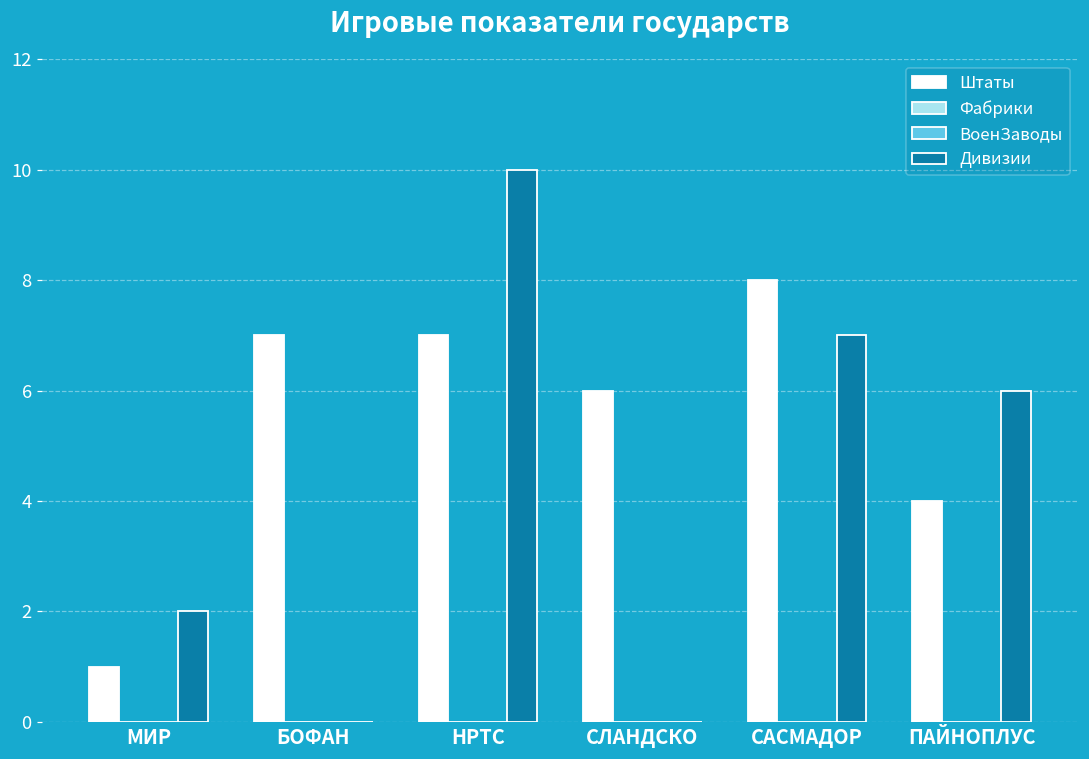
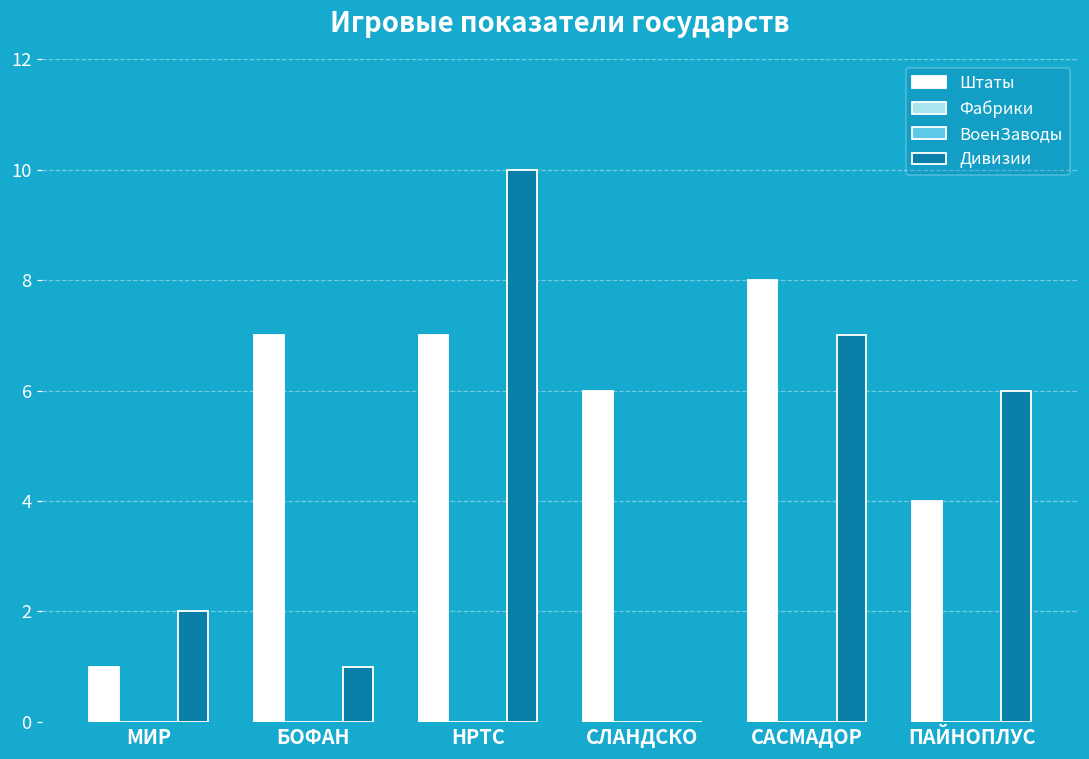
  {
    "Штаты": {
      "МИР": 1,
      "БОФАН": 7,
      "НРТС": 7,
      "СЛАНДСКО": 6,
      "САСМАДОР": 8,
      "ПАЙНОПЛУС": 4
    },
    "Фабрики": {
      "МИР": 0,
      "БОФАН": 0,
      "НРТС": 0,
      "СЛАНДСКО": 0,
      "САСМАДОР": 0,
      "ПАЙНОПЛУС": 0
    },
    "ВоенЗаводы": {
      "МИР": 0,
      "БОФАН": 0,
      "НРТС": 0,
      "СЛАНДСКО": 0,
      "САСМАДОР": 0,
      "ПАЙНОПЛУС": 0
    },
    "Дивизии": {
      "МИР": 2,
-     "БОФАН": 0,
+     "БОФАН": 1,
      "НРТС": 10,
      "СЛАНДСКО": 0,
      "САСМАДОР": 7,
      "ПАЙНОПЛУС": 6
    }
  }
